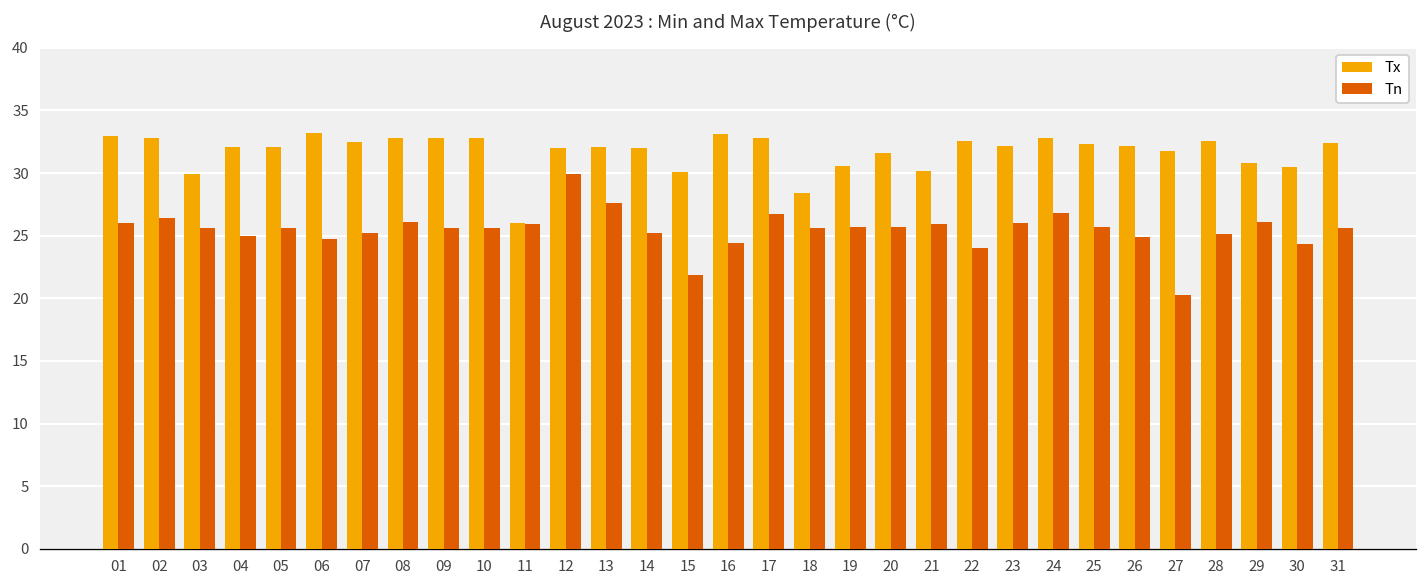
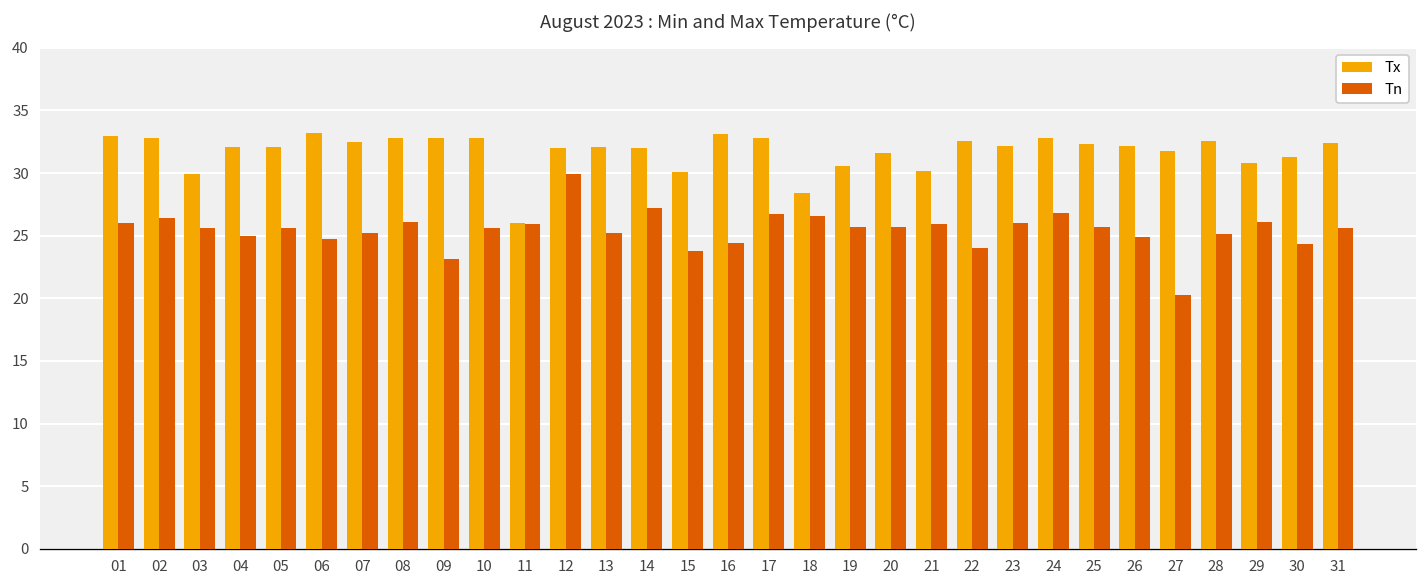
  {
    "Tx": {
      "01": 33.0,
      "02": 32.8,
      "03": 29.9,
      "04": 32.1,
      "05": 32.1,
      "06": 33.2,
      "07": 32.5,
      "08": 32.8,
      "09": 32.8,
      "10": 32.8,
      "11": 26.0,
      "12": 32.0,
      "13": 32.1,
      "14": 32.0,
      "15": 30.1,
      "16": 33.1,
      "17": 32.8,
      "18": 28.4,
      "19": 30.6,
      "20": 31.6,
      "21": 30.2,
      "22": 32.6,
      "23": 32.2,
      "24": 32.8,
      "25": 32.3,
      "26": 32.2,
      "27": 31.8,
      "28": 32.6,
      "29": 30.8,
-     "30": 30.5,
+     "30": 31.3,
      "31": 32.4
    },
    "Tn": {
      "01": 26.0,
      "02": 26.4,
      "03": 25.6,
      "04": 25.0,
      "05": 25.6,
      "06": 24.7,
      "07": 25.2,
      "08": 26.1,
-     "09": 25.6,
+     "09": 23.1,
      "10": 25.6,
      "11": 25.9,
      "12": 29.9,
-     "13": 27.6,
-     "14": 25.2,
-     "15": 21.9,
+     "13": 25.2,
+     "14": 27.2,
+     "15": 23.8,
      "16": 24.4,
      "17": 26.7,
-     "18": 25.6,
+     "18": 26.6,
      "19": 25.7,
      "20": 25.7,
      "21": 25.9,
      "22": 24.0,
      "23": 26.0,
      "24": 26.8,
      "25": 25.7,
      "26": 24.9,
      "27": 20.3,
      "28": 25.1,
      "29": 26.1,
      "30": 24.3,
      "31": 25.6
    }
  }
